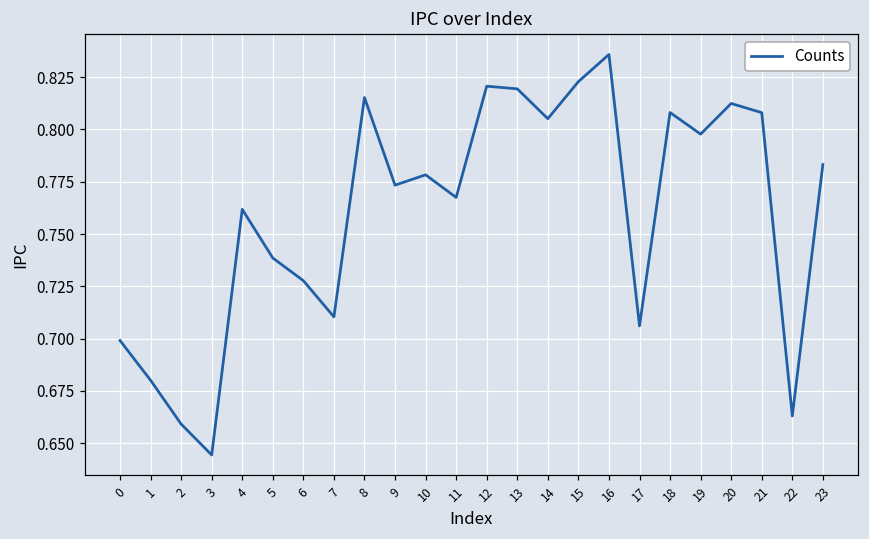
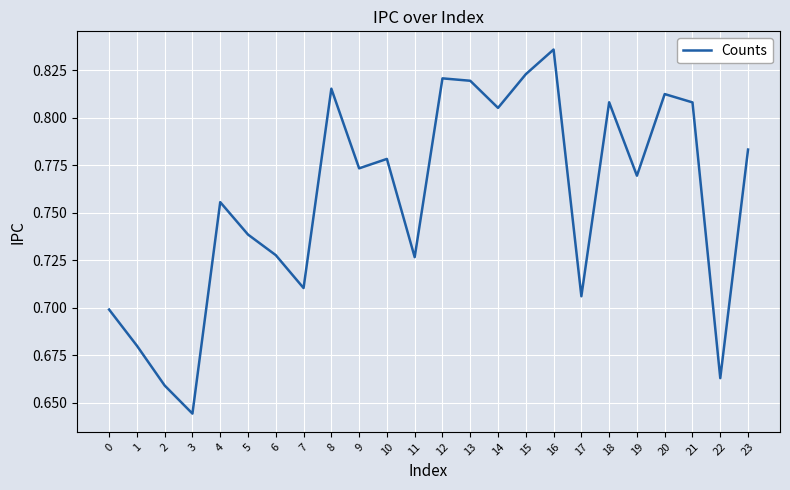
  {
    "0": 0.699,
    "1": 0.680,
    "2": 0.659,
    "3": 0.644,
-   "4": 0.762,
+   "4": 0.756,
    "5": 0.739,
    "6": 0.728,
    "7": 0.710,
    "8": 0.815,
    "9": 0.773,
    "10": 0.778,
-   "11": 0.768,
+   "11": 0.727,
    "12": 0.821,
    "13": 0.819,
    "14": 0.805,
    "15": 0.823,
    "16": 0.836,
    "17": 0.706,
    "18": 0.808,
-   "19": 0.798,
+   "19": 0.769,
    "20": 0.812,
    "21": 0.808,
    "22": 0.663,
    "23": 0.783
  }
